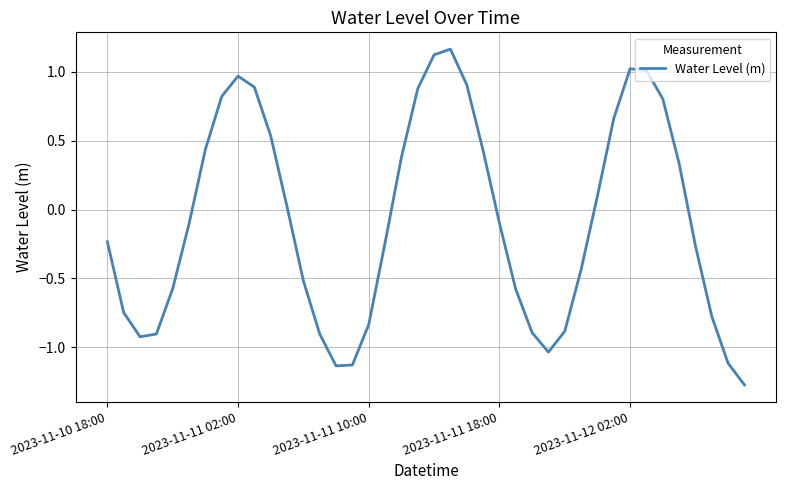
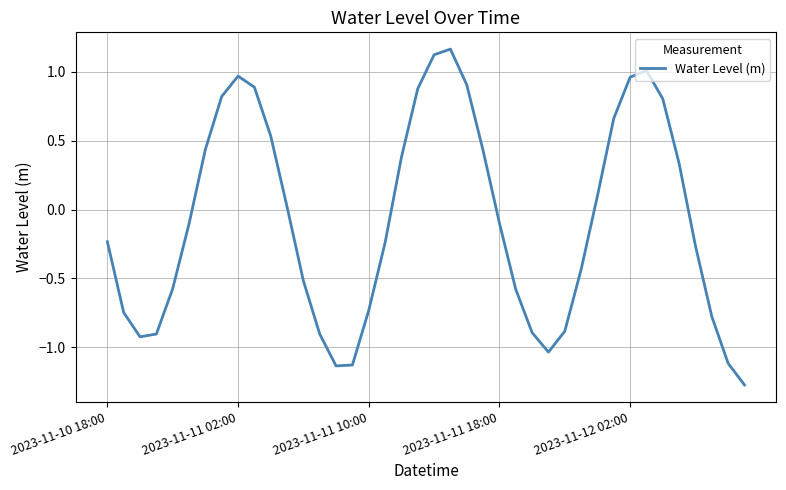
  {
    "2023-11-10 18:00": -0.23,
    "2023-11-11 02:00": 0.97,
-   "2023-11-11 10:00": -0.83,
+   "2023-11-11 10:00": -0.73,
    "2023-11-11 18:00": -0.10,
-   "2023-11-12 02:00": 1.02
+   "2023-11-12 02:00": 0.96
  }
